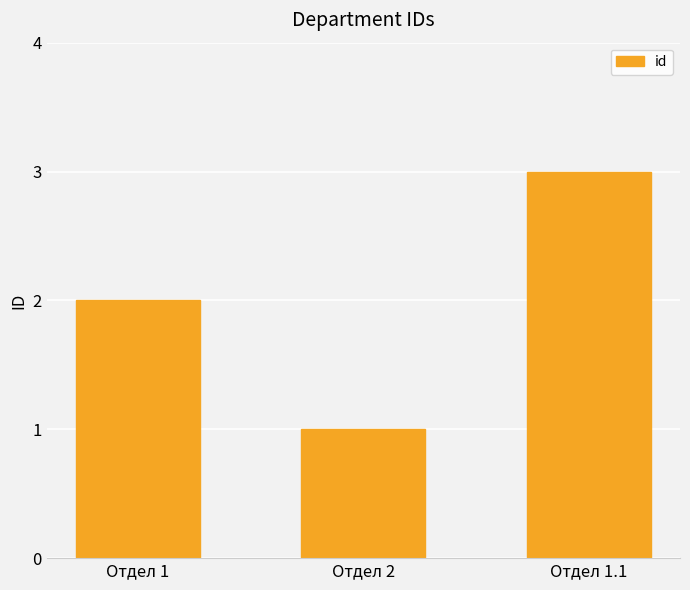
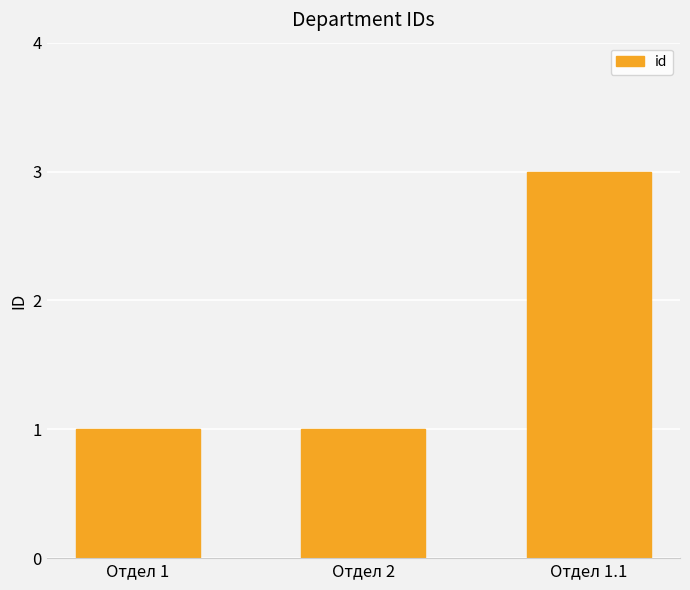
  {
-   "Отдел 1": 2,
+   "Отдел 1": 1,
    "Отдел 2": 1,
    "Отдел 1.1": 3
  }
